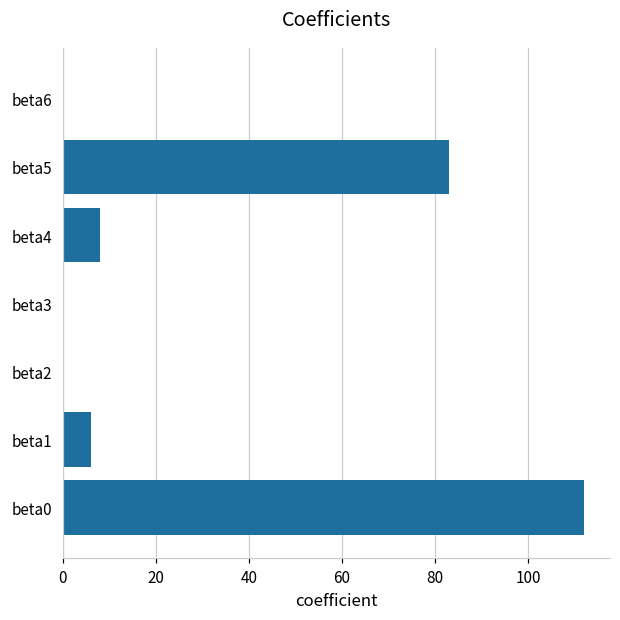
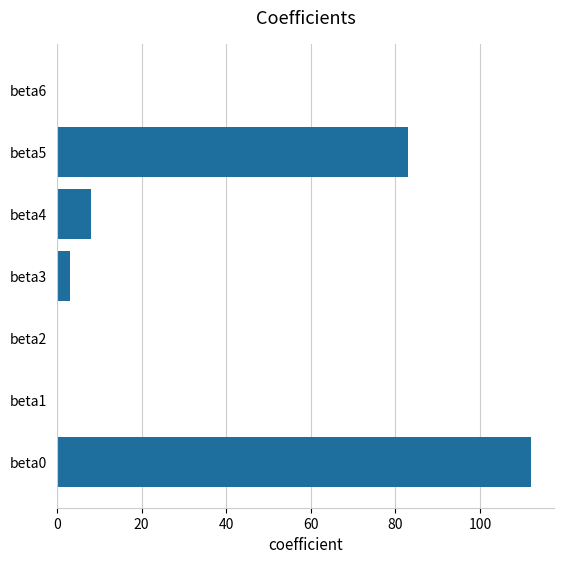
  {
    "beta6": 0,
    "beta5": 83,
    "beta4": 8,
-   "beta3": 0,
+   "beta3": 3,
    "beta2": 0,
-   "beta1": 6,
+   "beta1": 0,
    "beta0": 112
  }
